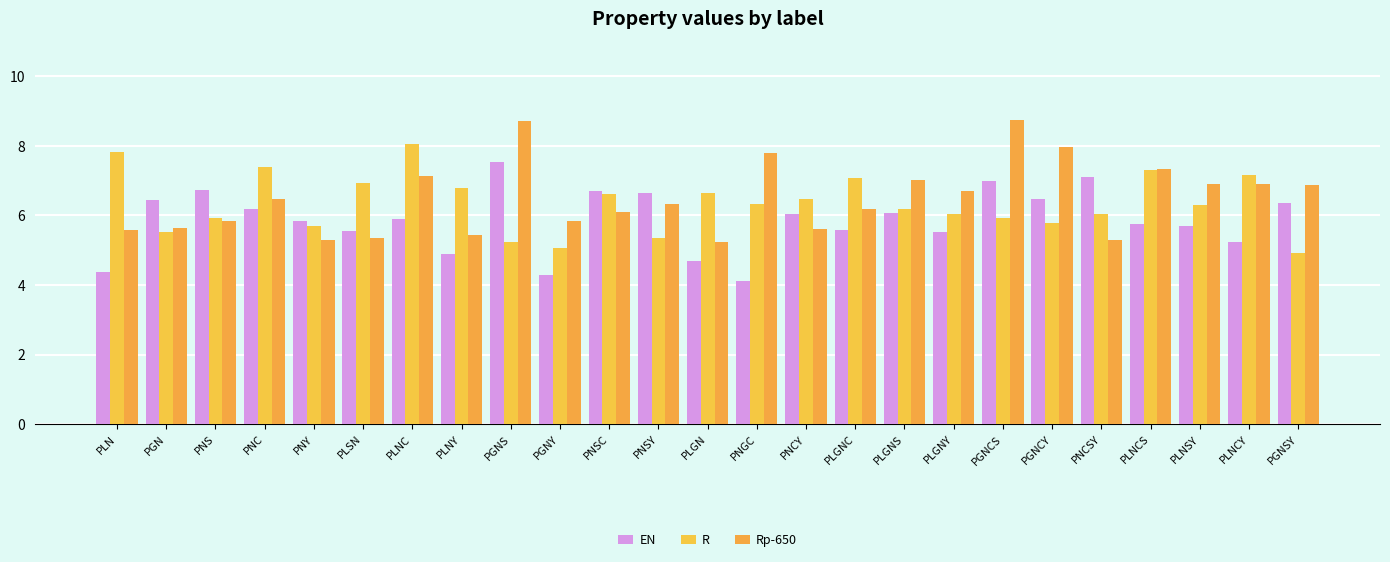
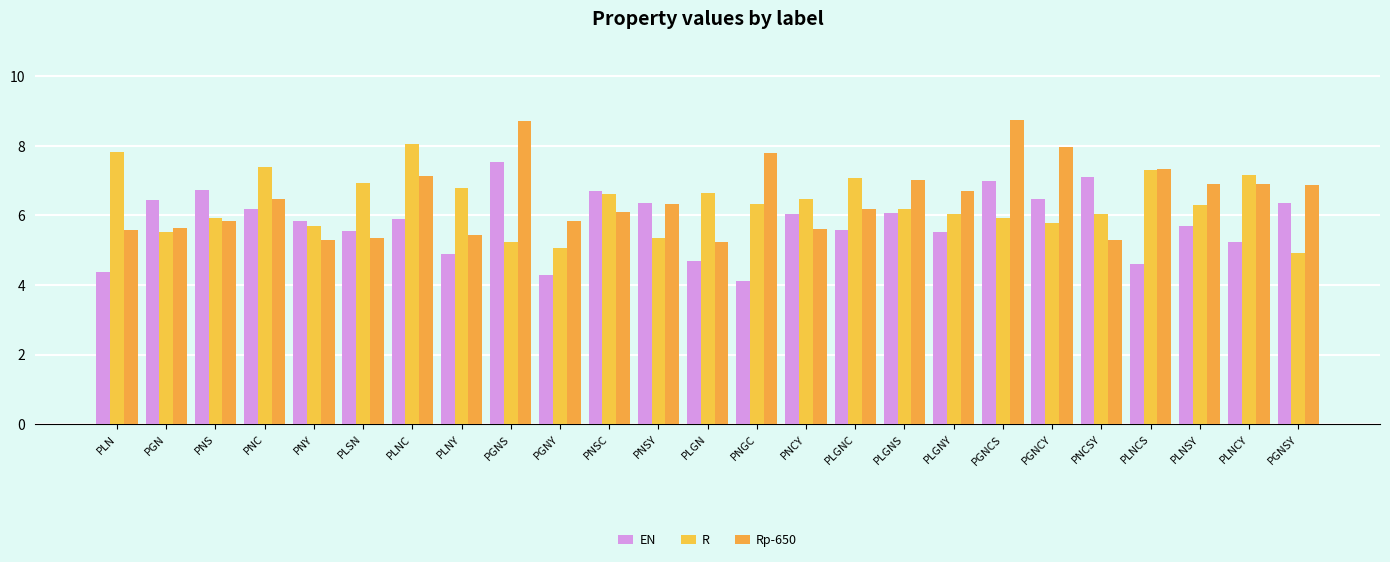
  {
    "EN": {
      "PLN": 4.4,
      "PGN": 6.4,
      "PNS": 6.7,
      "PNC": 6.2,
      "PNY": 5.8,
      "PLSN": 5.5,
      "PLNC": 5.9,
      "PLNY": 4.9,
      "PGNS": 7.5,
      "PGNY": 4.3,
      "PNSC": 6.7,
-     "PNSY": 6.6,
+     "PNSY": 6.4,
      "PLGN": 4.7,
      "PNGC": 4.1,
      "PNCY": 6.0,
      "PLGNC": 5.6,
      "PLGNS": 6.1,
      "PLGNY": 5.5,
      "PGNCS": 7.0,
      "PGNCY": 6.5,
      "PNCSY": 7.1,
-     "PLNCS": 5.8,
+     "PLNCS": 4.6,
      "PLNSY": 5.7,
      "PLNCY": 5.2,
      "PGNSY": 6.4
    }
  }
